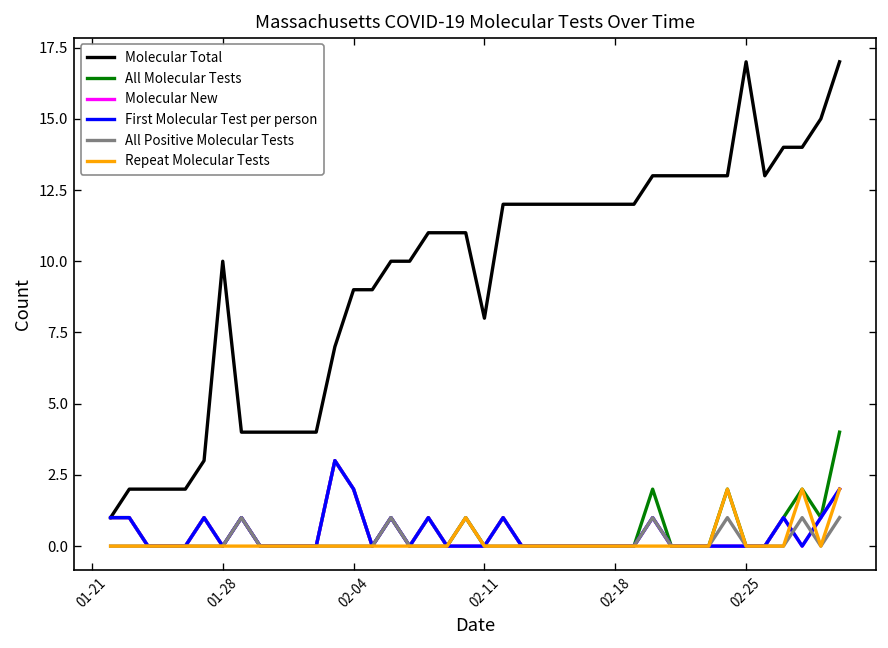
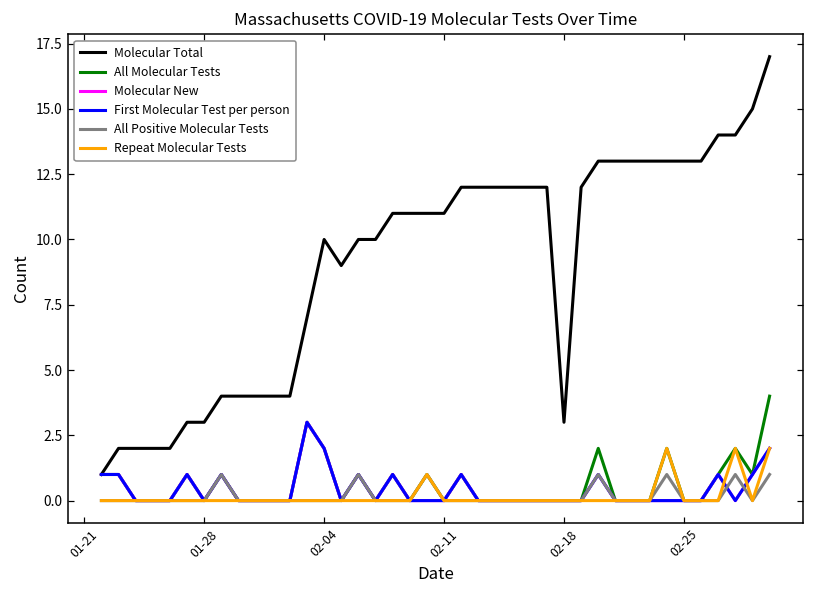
  {
    "Molecular Total": {
-     "01-28": 10,
-     "02-04": 9,
-     "02-11": 8,
-     "02-18": 12,
-     "02-25": 17
+     "01-28": 3,
+     "02-04": 10,
+     "02-11": 11,
+     "02-18": 3,
+     "02-25": 13
    }
  }
